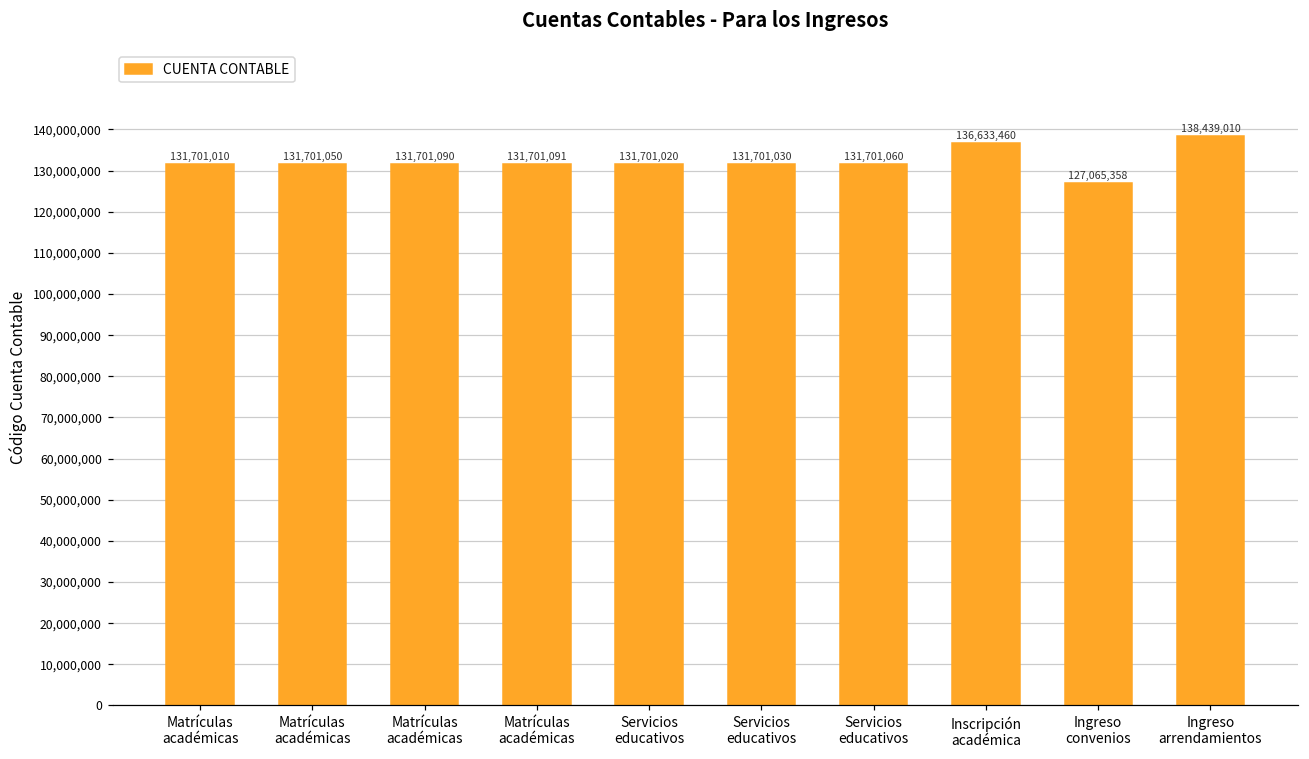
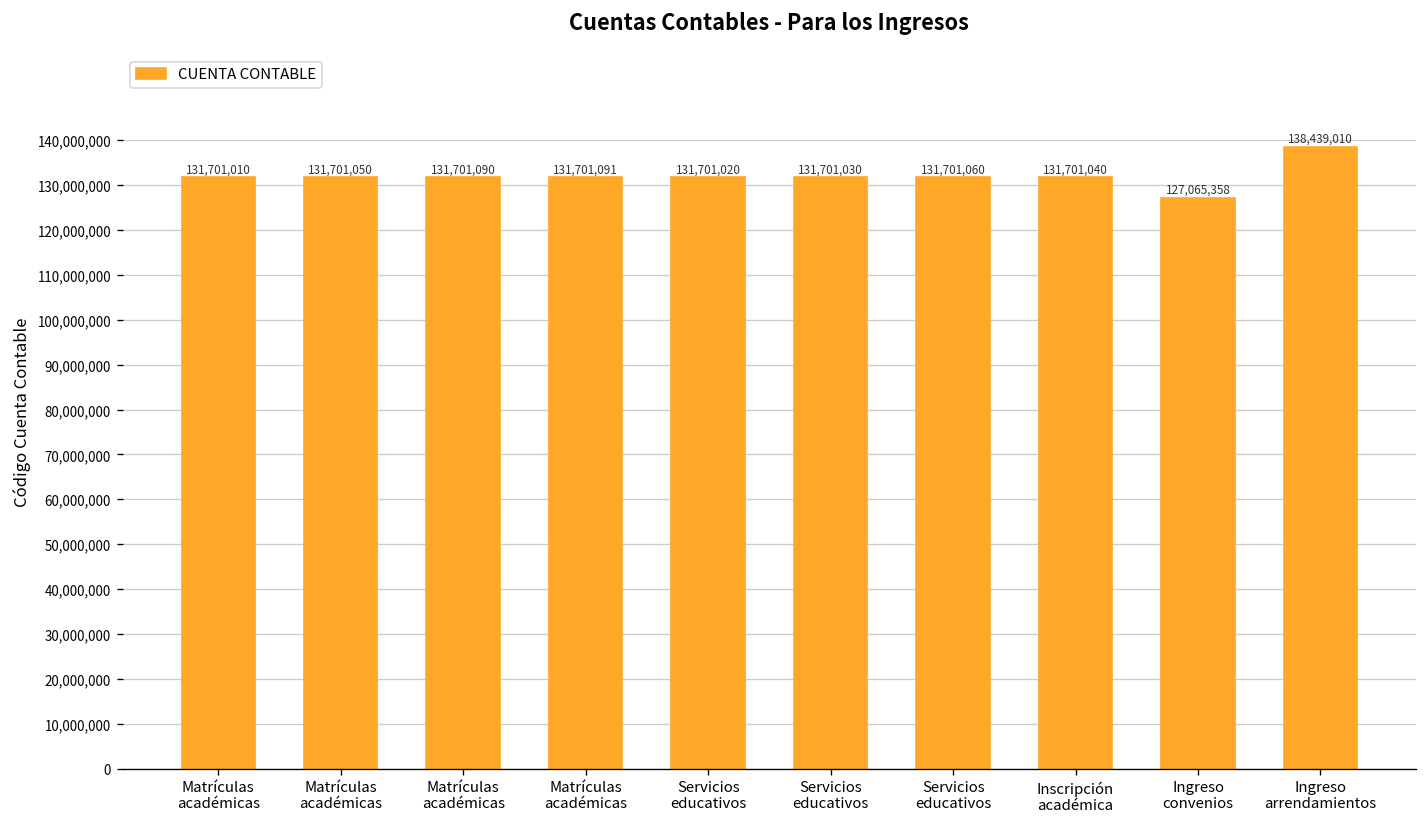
  {
-   "Inscripción académica": "136,633,460",
+   "Inscripción académica": "131,701,040",
    "Ingreso convenios": "127,065,358",
    "Ingreso arrendamientos": "138,439,010"
  }
